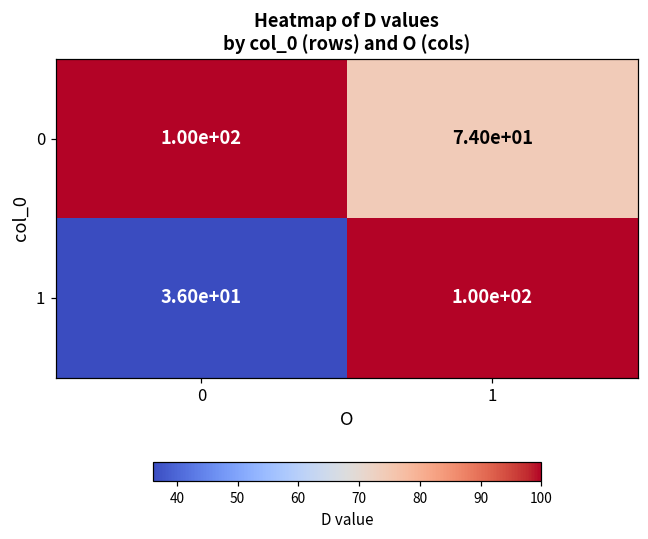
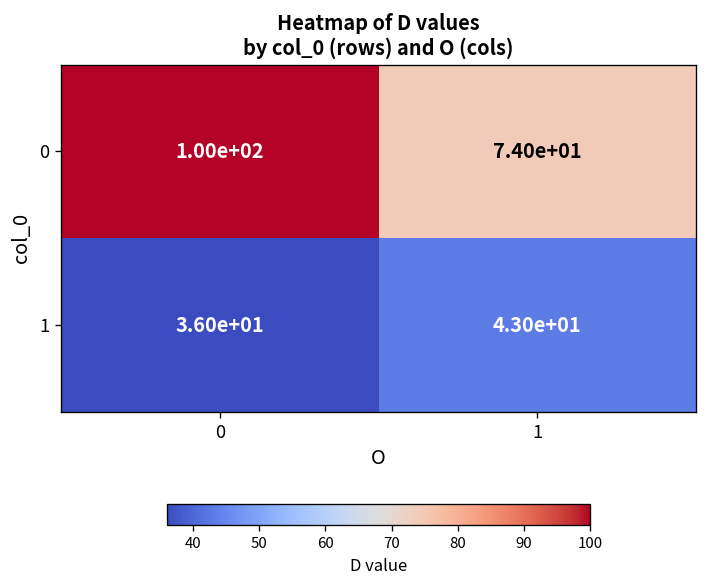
  {
    "0": {
      "0": "1.00e+02",
      "1": "7.40e+01"
    },
    "1": {
      "0": "3.60e+01",
-     "1": "1.00e+02"
+     "1": "4.30e+01"
    }
  }
